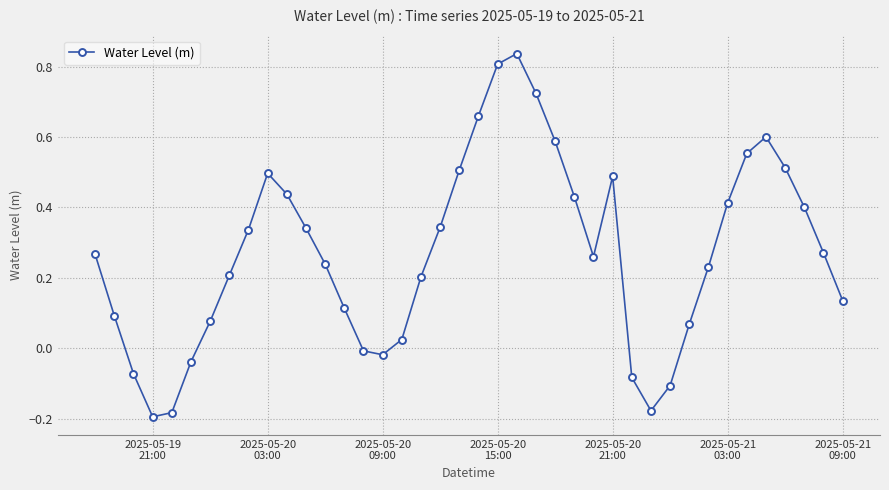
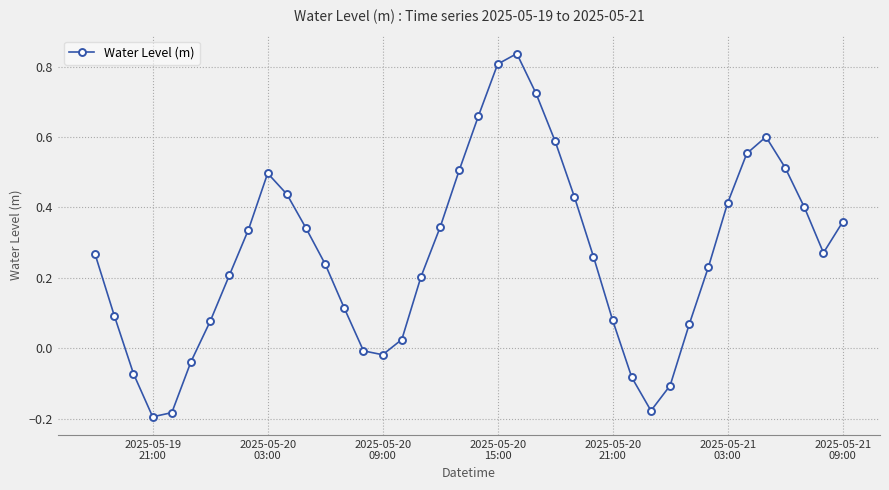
  {
    "2025-05-19 21:00": -0.20,
    "2025-05-20 03:00": 0.50,
    "2025-05-20 09:00": -0.02,
    "2025-05-20 15:00": 0.81,
-   "2025-05-20 21:00": 0.49,
+   "2025-05-20 21:00": 0.08,
    "2025-05-21 03:00": 0.41,
-   "2025-05-21 09:00": 0.14
+   "2025-05-21 09:00": 0.36
  }
